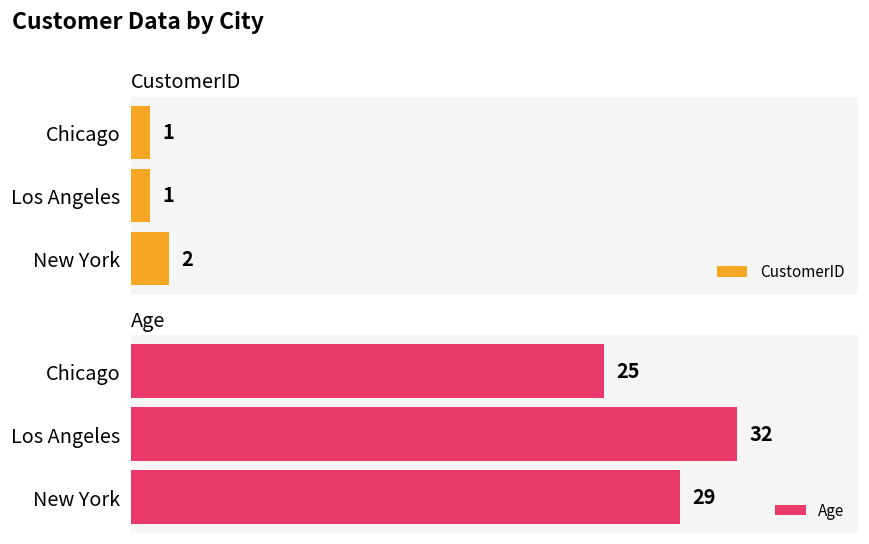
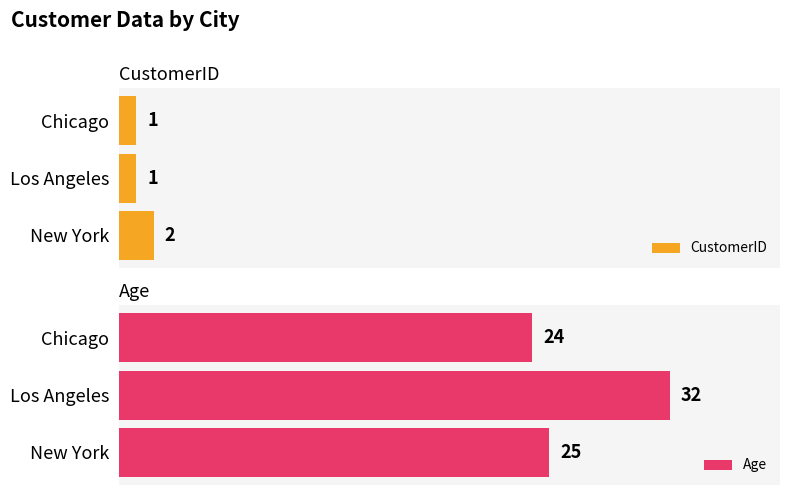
  {
    "CustomerID": {
      "Chicago": 1,
      "Los Angeles": 1,
      "New York": 2
    },
    "Age": {
-     "Chicago": 25,
+     "Chicago": 24,
      "Los Angeles": 32,
-     "New York": 29
+     "New York": 25
    }
  }
